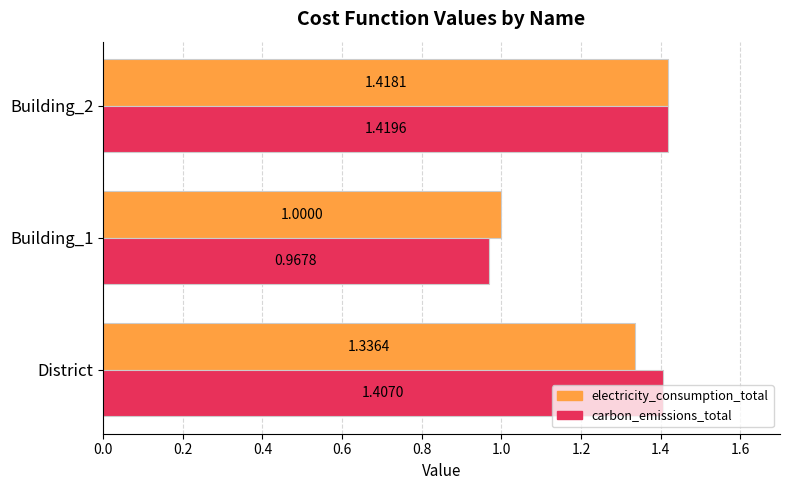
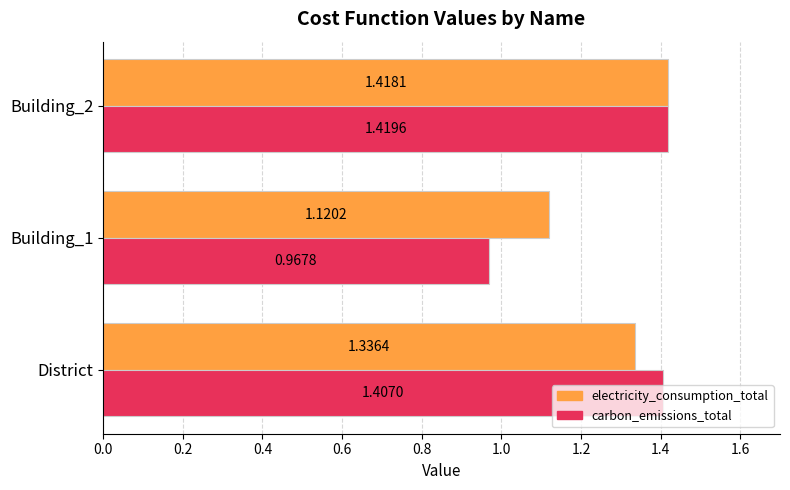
  {
    "electricity_consumption_total": {
      "Building_2": 1.4181,
-     "Building_1": 1.0000,
+     "Building_1": 1.1202,
      "District": 1.3364
    },
    "carbon_emissions_total": {
      "Building_2": 1.4196,
      "Building_1": 0.9678
    }
  }
